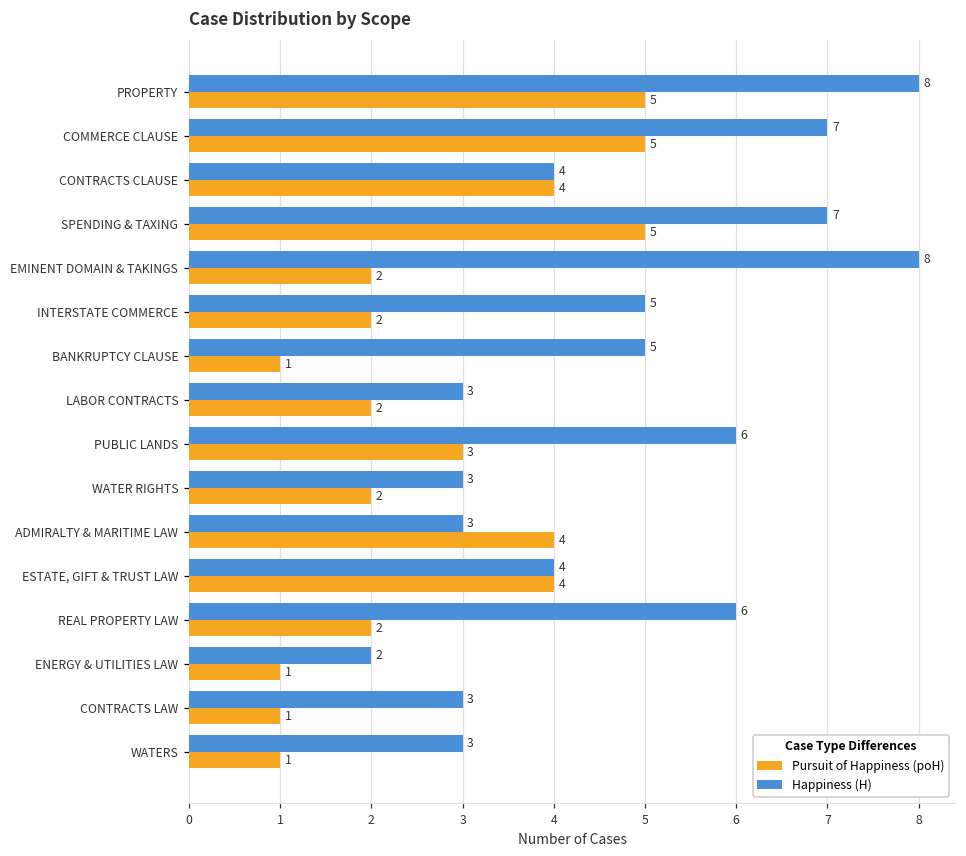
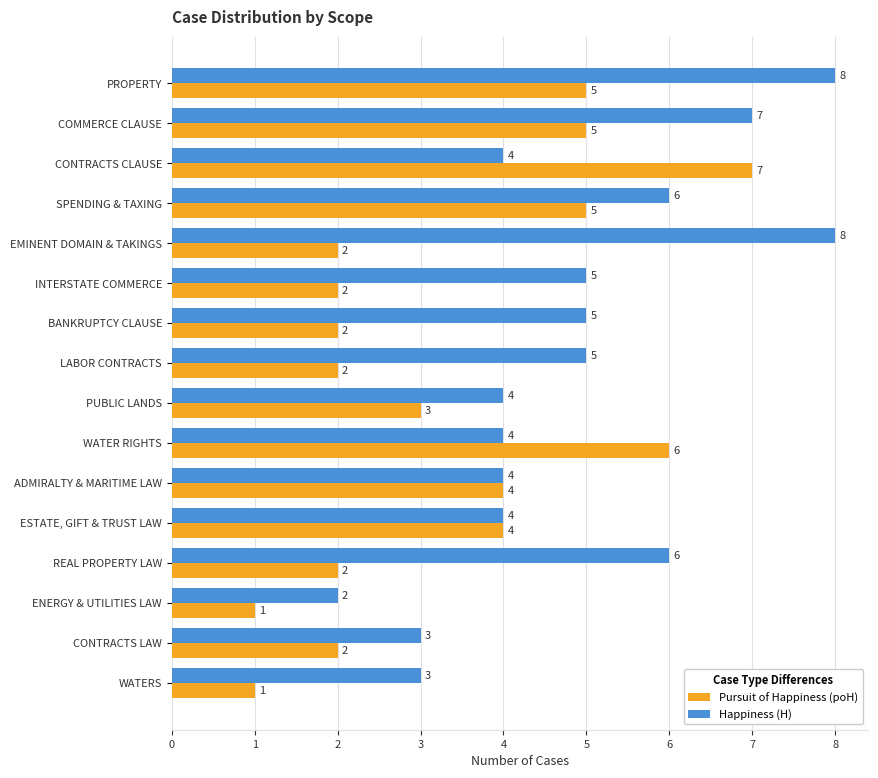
  {
    "Pursuit of Happiness (poH)": {
      "PROPERTY": 5,
      "COMMERCE CLAUSE": 5,
-     "CONTRACTS CLAUSE": 4,
+     "CONTRACTS CLAUSE": 7,
      "SPENDING & TAXING": 5,
      "EMINENT DOMAIN & TAKINGS": 2,
      "INTERSTATE COMMERCE": 2,
-     "BANKRUPTCY CLAUSE": 1,
+     "BANKRUPTCY CLAUSE": 2,
      "LABOR CONTRACTS": 2,
      "PUBLIC LANDS": 3,
-     "WATER RIGHTS": 2,
+     "WATER RIGHTS": 6,
      "ADMIRALTY & MARITIME LAW": 4,
      "ESTATE, GIFT & TRUST LAW": 4,
      "REAL PROPERTY LAW": 2,
      "ENERGY & UTILITIES LAW": 1,
-     "CONTRACTS LAW": 1,
+     "CONTRACTS LAW": 2,
      "WATERS": 1
    },
    "Happiness (H)": {
      "PROPERTY": 8,
      "COMMERCE CLAUSE": 7,
      "CONTRACTS CLAUSE": 4,
-     "SPENDING & TAXING": 7,
+     "SPENDING & TAXING": 6,
      "EMINENT DOMAIN & TAKINGS": 8,
      "INTERSTATE COMMERCE": 5,
      "BANKRUPTCY CLAUSE": 5,
-     "LABOR CONTRACTS": 3,
-     "PUBLIC LANDS": 6,
-     "WATER RIGHTS": 3,
-     "ADMIRALTY & MARITIME LAW": 3,
+     "LABOR CONTRACTS": 5,
+     "PUBLIC LANDS": 4,
+     "WATER RIGHTS": 4,
+     "ADMIRALTY & MARITIME LAW": 4,
      "ESTATE, GIFT & TRUST LAW": 4,
      "REAL PROPERTY LAW": 6,
      "ENERGY & UTILITIES LAW": 2,
      "CONTRACTS LAW": 3,
      "WATERS": 3
    }
  }
